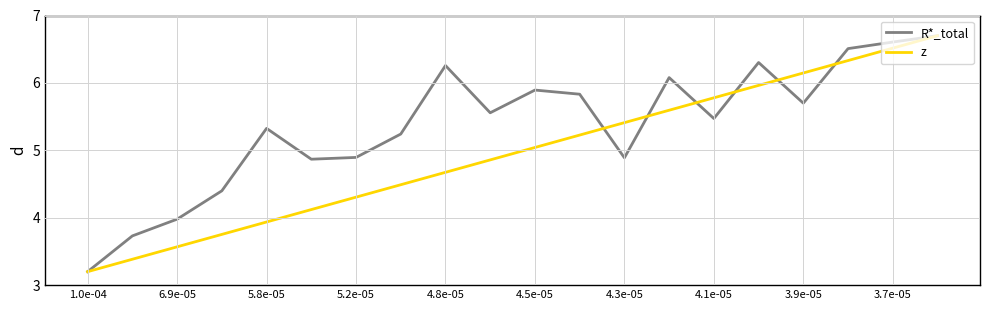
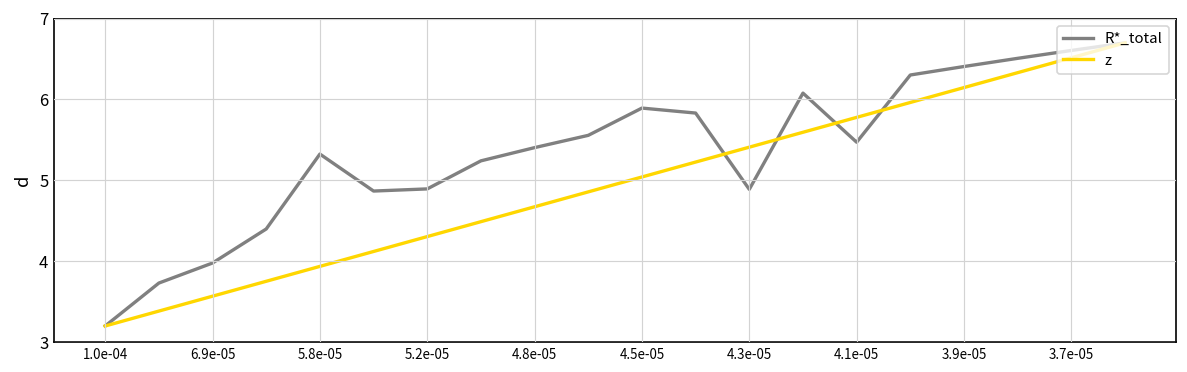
  {
    "R*_total": {
      "6.9e-05": 4.0,
      "5.8e-05": 5.3,
      "5.2e-05": 4.9,
-     "4.8e-05": 6.3,
+     "4.8e-05": 5.4,
      "4.5e-05": 5.9,
      "4.3e-05": 4.9,
      "4.1e-05": 5.5,
-     "3.9e-05": 5.7
+     "3.9e-05": 6.4
    },
    "z": {
      "6.9e-05": 3.6,
      "5.8e-05": 3.9,
      "5.2e-05": 4.3,
      "4.8e-05": 4.7,
      "4.5e-05": 5.0,
      "4.3e-05": 5.4,
      "4.1e-05": 5.8,
      "3.9e-05": 6.1
    }
  }
